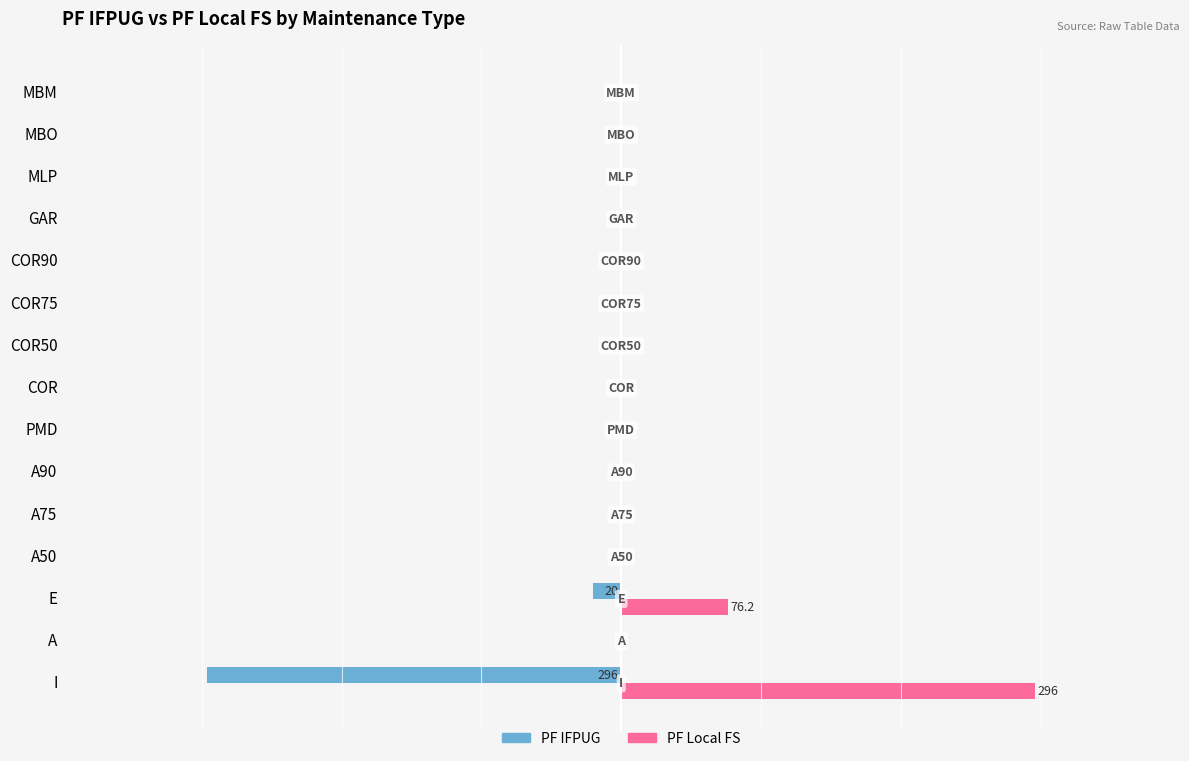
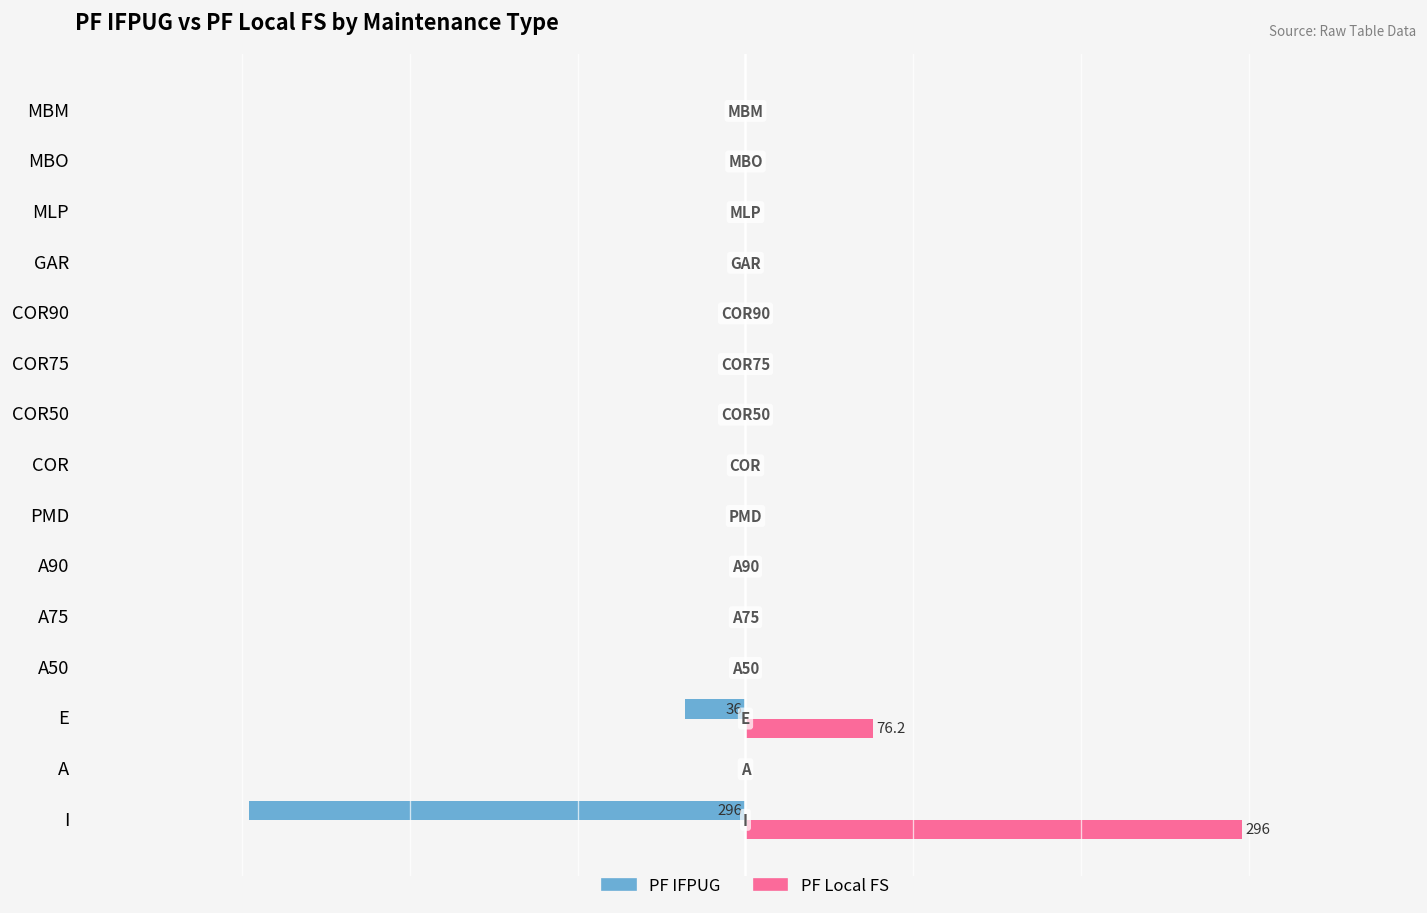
  {
    "PF IFPUG": {
-     "E": 20
+     "E": 36
    },
    "PF Local FS": {
      "E": 76.2,
      "I": 296
    }
  }
